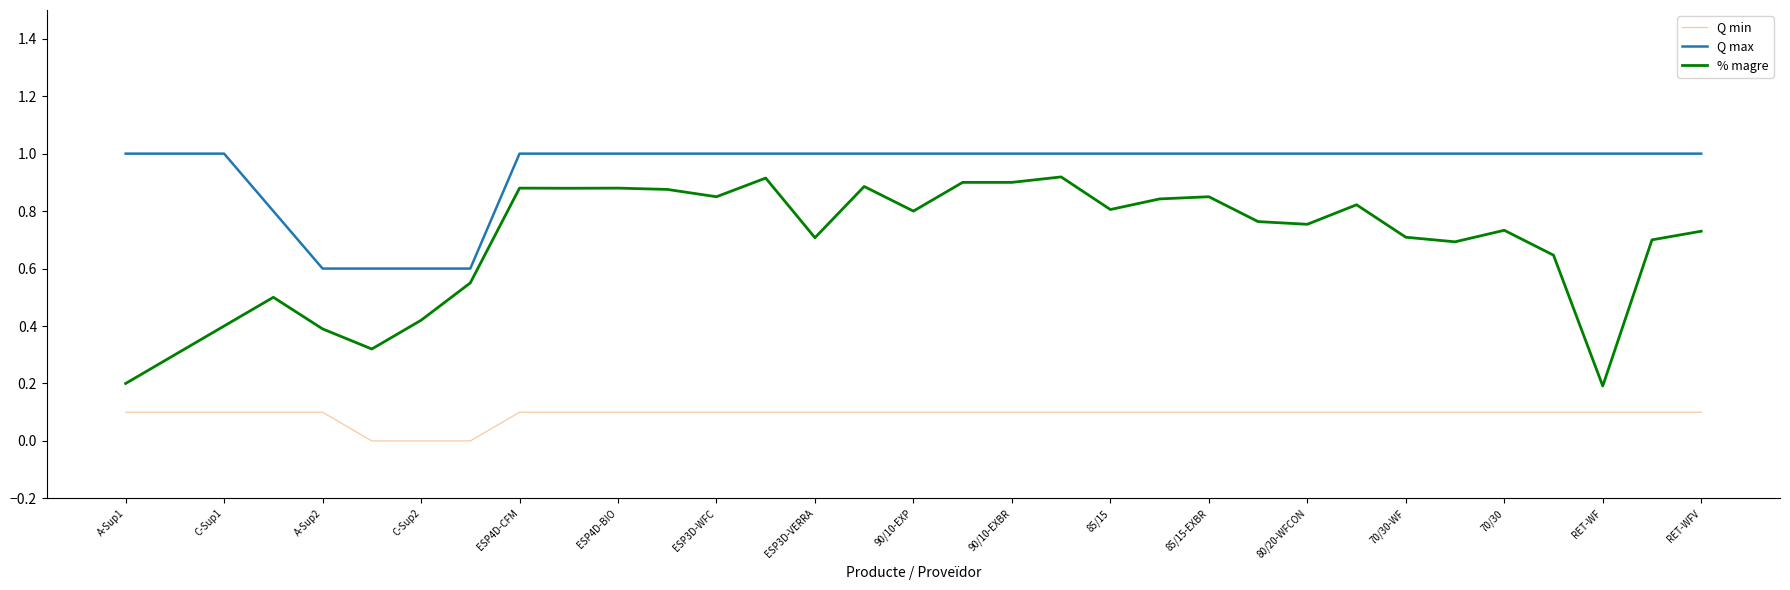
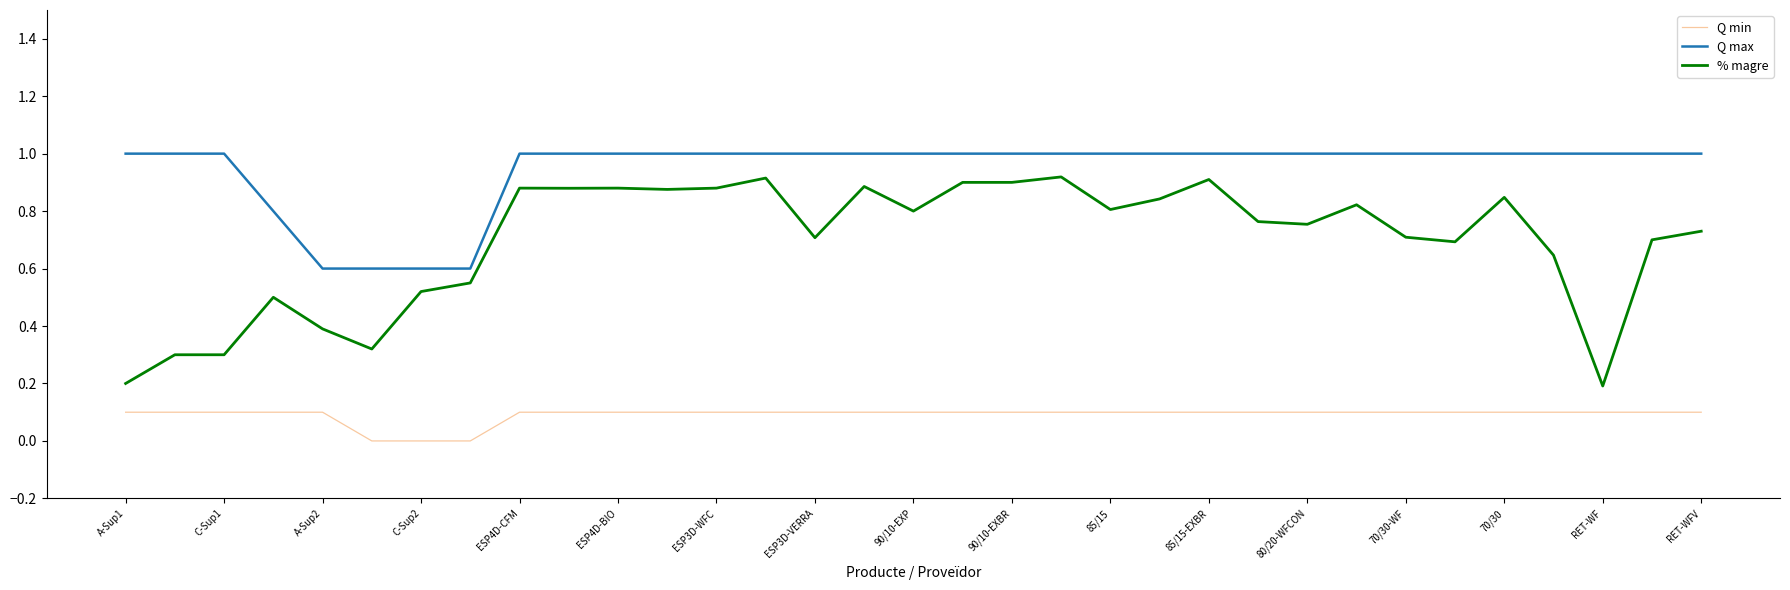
  {
    "Q min": {
      "A-Sup1": 0.10,
      "C-Sup1": 0.10,
      "A-Sup2": 0.10,
      "C-Sup2": 0.00,
      "ESP4D-CFM": 0.10,
      "ESP4D-BIO": 0.10,
      "ESP3D-WFC": 0.10,
      "ESP3D-VERRA": 0.10,
      "90/10-EXP": 0.10,
      "90/10-EXBR": 0.10,
      "85/15": 0.10,
      "85/15-EXBR": 0.10,
      "80/20-WFCON": 0.10,
      "70/30-WF": 0.10,
      "70/30": 0.10,
      "RET-WF": 0.10,
      "RET-WFV": 0.10
    },
    "Q max": {
      "A-Sup1": 1.00,
      "C-Sup1": 1.00,
      "A-Sup2": 0.60,
      "C-Sup2": 0.60,
      "ESP4D-CFM": 1.00,
      "ESP4D-BIO": 1.00,
      "ESP3D-WFC": 1.00,
      "ESP3D-VERRA": 1.00,
      "90/10-EXP": 1.00,
      "90/10-EXBR": 1.00,
      "85/15": 1.00,
      "85/15-EXBR": 1.00,
      "80/20-WFCON": 1.00,
      "70/30-WF": 1.00,
      "70/30": 1.00,
      "RET-WF": 1.00,
      "RET-WFV": 1.00
    },
    "% magre": {
      "A-Sup1": 0.20,
-     "C-Sup1": 0.4,
+     "C-Sup1": 0.3,
      "A-Sup2": 0.39,
-     "C-Sup2": 0.42,
+     "C-Sup2": 0.52,
      "ESP4D-CFM": 0.88,
      "ESP4D-BIO": 0.88,
-     "ESP3D-WFC": 0.85,
+     "ESP3D-WFC": 0.88,
      "ESP3D-VERRA": 0.71,
      "90/10-EXP": 0.80,
      "90/10-EXBR": 0.90,
      "85/15": 0.81,
-     "85/15-EXBR": 0.85,
+     "85/15-EXBR": 0.91,
      "80/20-WFCON": 0.75,
      "70/30-WF": 0.71,
-     "70/30": 0.73,
+     "70/30": 0.85,
      "RET-WF": 0.19,
      "RET-WFV": 0.73
    }
  }
